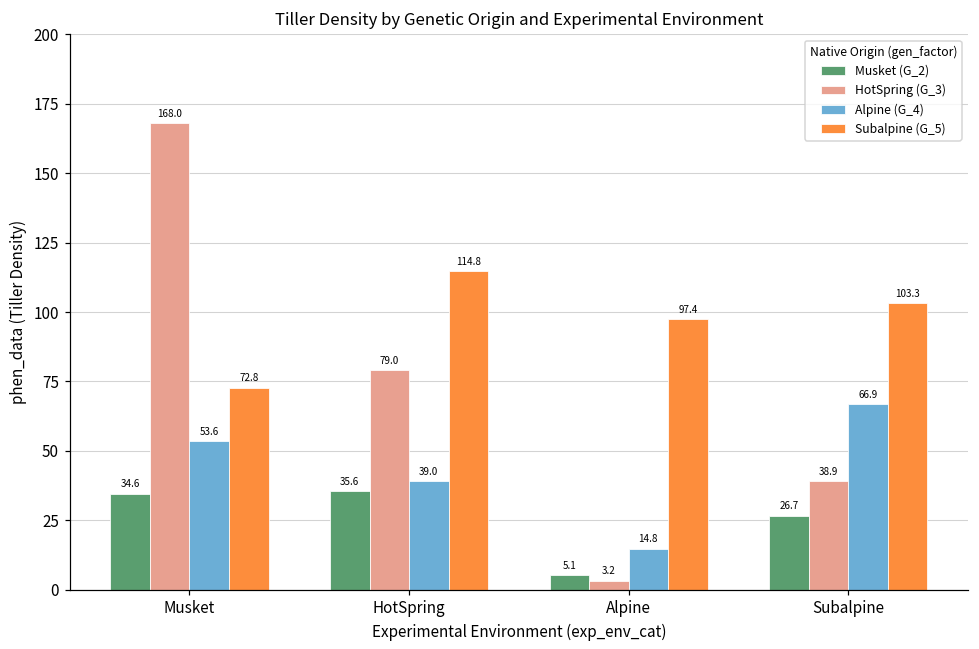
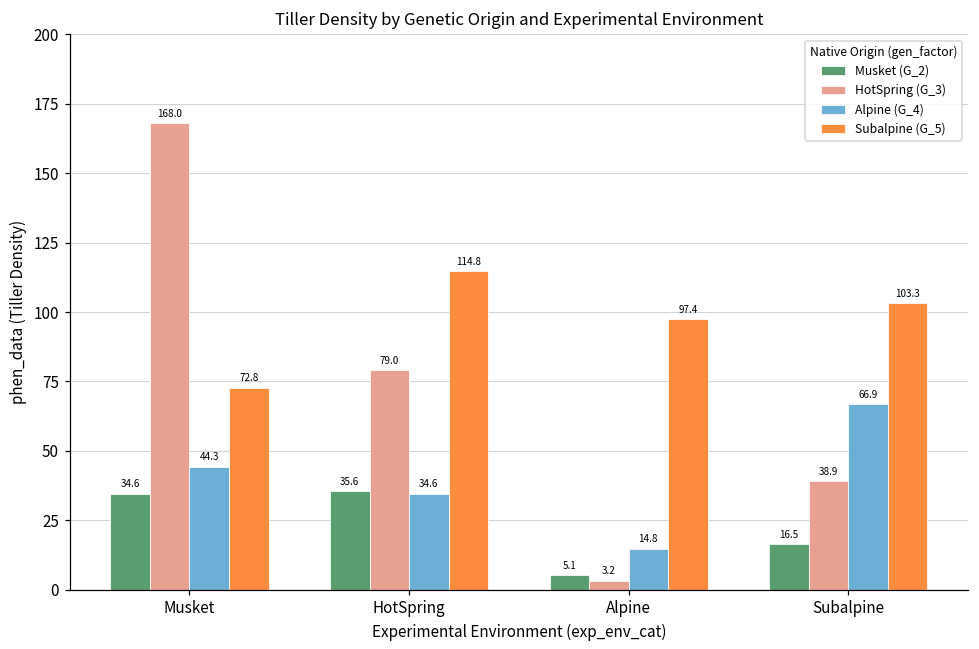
  {
    "Musket (G_2)": {
      "Musket": 34.6,
      "HotSpring": 35.6,
      "Alpine": 5.1,
-     "Subalpine": 26.7
+     "Subalpine": 16.5
    },
    "HotSpring (G_3)": {
      "Musket": 168.0,
      "HotSpring": 79.0,
      "Alpine": 3.2,
      "Subalpine": 38.9
    },
    "Alpine (G_4)": {
-     "Musket": 53.6,
-     "HotSpring": 39.0,
+     "Musket": 44.3,
+     "HotSpring": 34.6,
      "Alpine": 14.8,
      "Subalpine": 66.9
    },
    "Subalpine (G_5)": {
      "Musket": 72.8,
      "HotSpring": 114.8,
      "Alpine": 97.4,
      "Subalpine": 103.3
    }
  }
